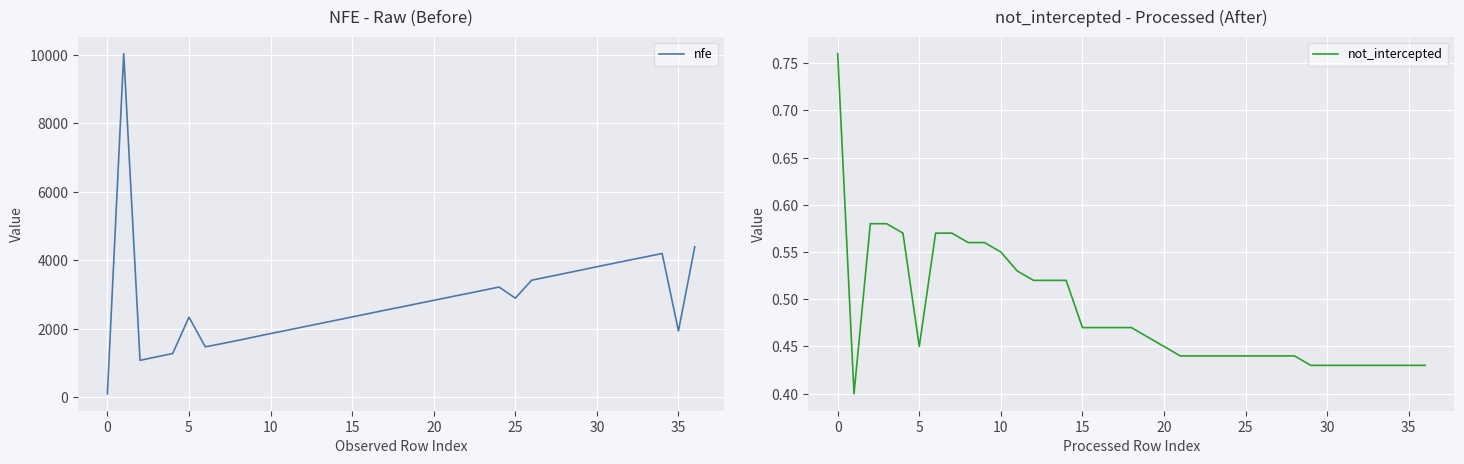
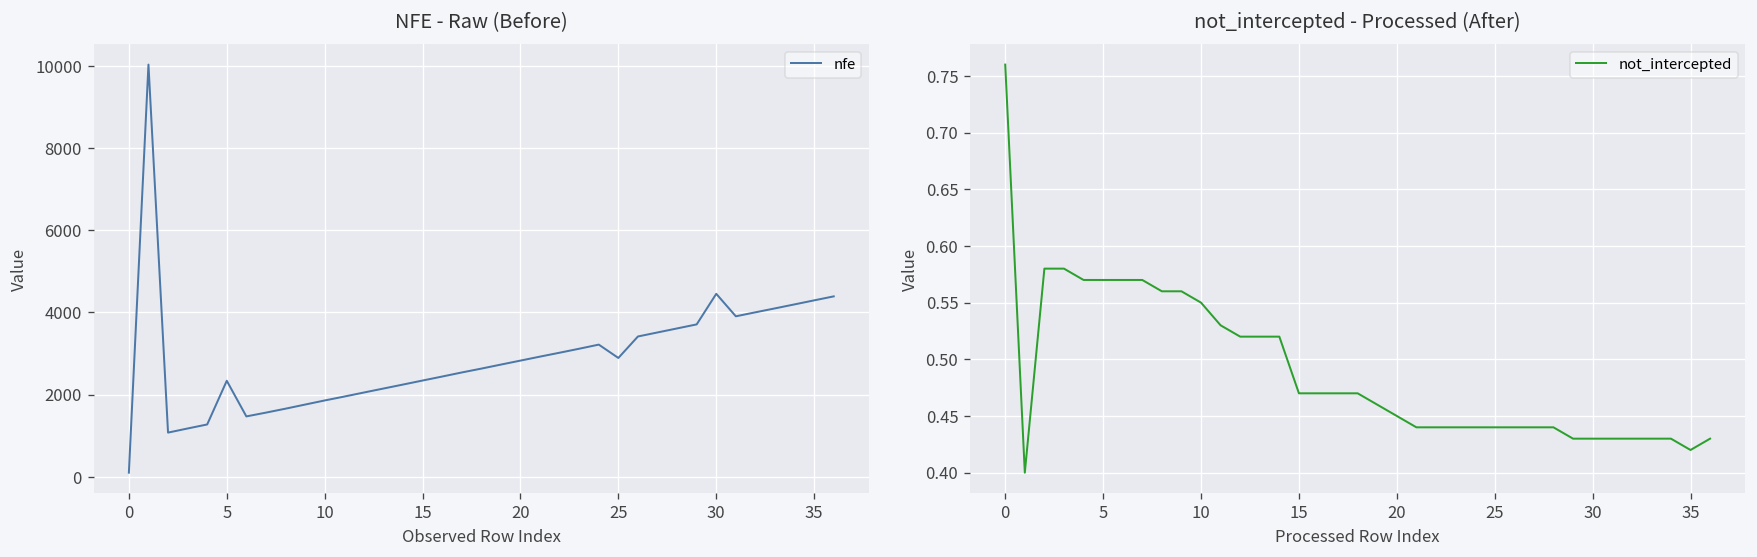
  {
    "NFE - Raw (Before)": {
      "0": 100,
      "5": 2300,
      "10": 1900,
      "15": 2300,
      "20": 2800,
      "25": 2900,
-     "30": 3800,
-     "35": 1900
+     "30": 4500,
+     "35": 4300
    },
    "not_intercepted - Processed (After)": {
      "0": 0.76,
-     "5": 0.45,
+     "5": 0.57,
      "10": 0.55,
      "15": 0.47,
      "20": 0.45,
      "25": 0.44,
      "30": 0.43,
-     "35": 0.43
+     "35": 0.42
    }
  }
